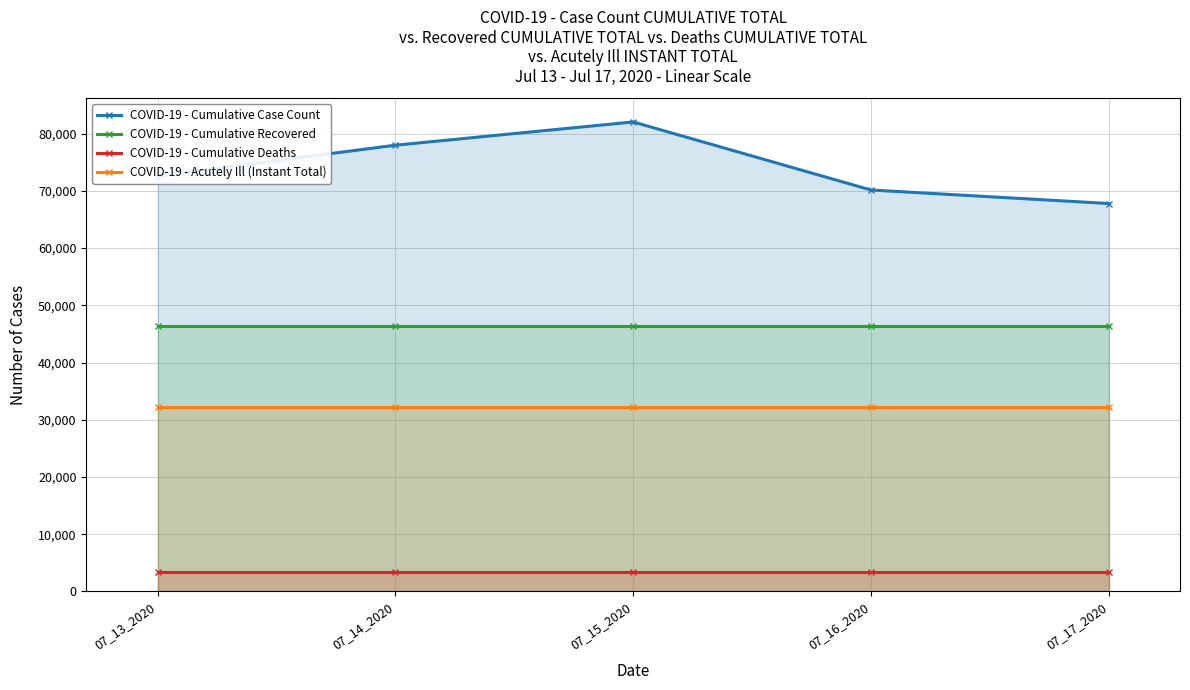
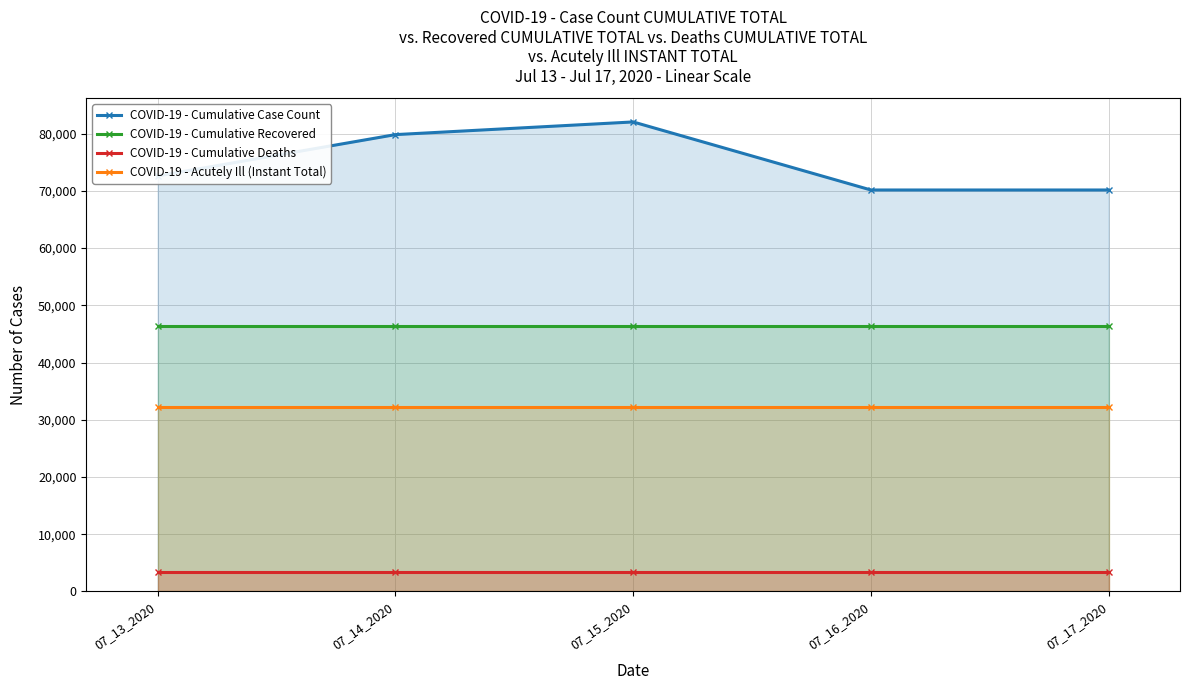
  {
    "COVID-19 - Cumulative Case Count": {
-     "07_14_2020": "78,000",
+     "07_14_2020": "80,000",
      "07_15_2020": "82,000",
      "07_16_2020": "70,000",
-     "07_17_2020": "68,000"
+     "07_17_2020": "70,000"
    },
    "COVID-19 - Cumulative Recovered": {
      "07_13_2020": "46,000",
      "07_14_2020": "46,000",
      "07_15_2020": "46,000",
      "07_16_2020": "46,000",
      "07_17_2020": "46,000"
    },
    "COVID-19 - Cumulative Deaths": {
      "07_13_2020": "3,000",
      "07_14_2020": "3,000",
      "07_15_2020": "3,000",
      "07_16_2020": "3,000",
      "07_17_2020": "3,000"
    },
    "COVID-19 - Acutely Ill (Instant Total)": {
      "07_13_2020": "32,000",
      "07_14_2020": "32,000",
      "07_15_2020": "32,000",
      "07_16_2020": "32,000",
      "07_17_2020": "32,000"
    }
  }
